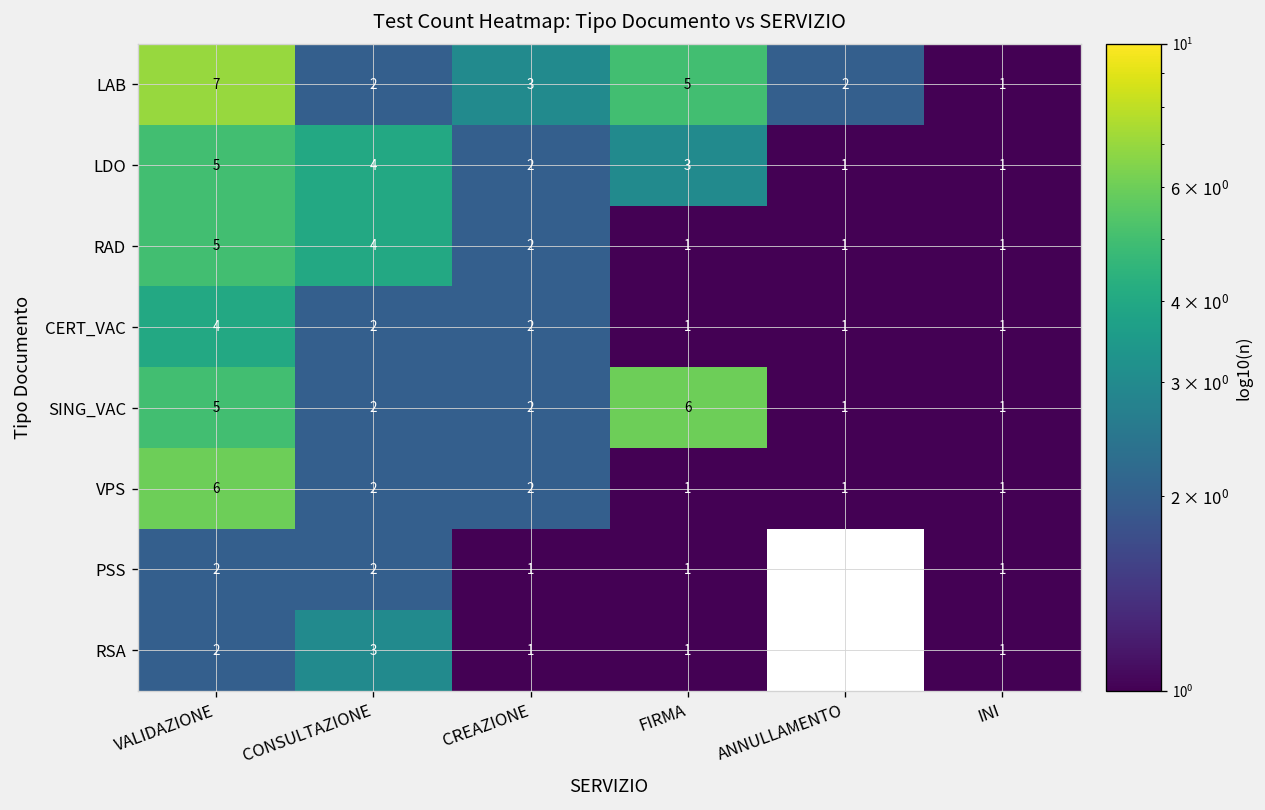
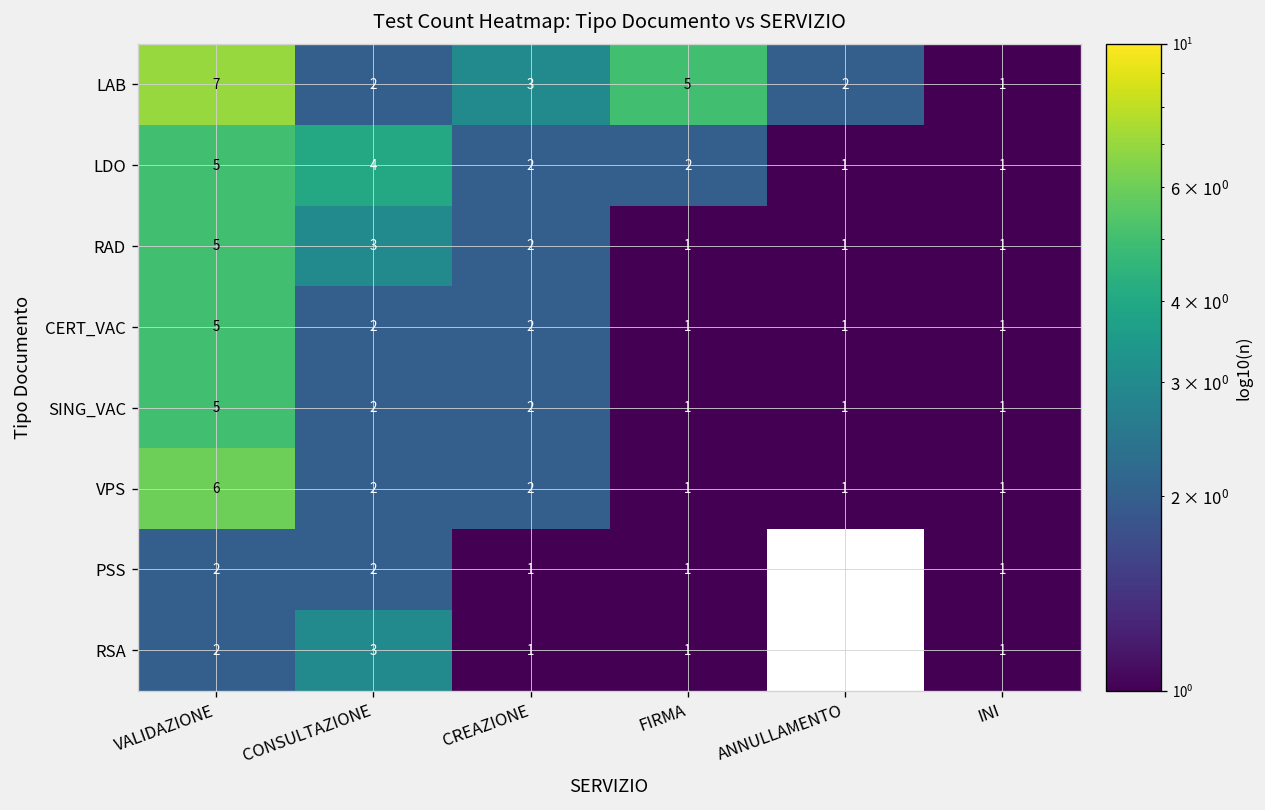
  {
    "LAB": {
      "VALIDAZIONE": 7,
      "CONSULTAZIONE": 2,
      "CREAZIONE": 3,
      "FIRMA": 5,
      "ANNULLAMENTO": 2,
      "INI": 1
    },
    "LDO": {
      "VALIDAZIONE": 5,
      "CONSULTAZIONE": 4,
      "CREAZIONE": 2,
-     "FIRMA": 3,
+     "FIRMA": 2,
      "ANNULLAMENTO": 1,
      "INI": 1
    },
    "RAD": {
      "VALIDAZIONE": 5,
-     "CONSULTAZIONE": 4,
+     "CONSULTAZIONE": 3,
      "CREAZIONE": 2,
      "FIRMA": 1,
      "ANNULLAMENTO": 1,
      "INI": 1
    },
    "CERT_VAC": {
-     "VALIDAZIONE": 4,
+     "VALIDAZIONE": 5,
      "CONSULTAZIONE": 2,
      "CREAZIONE": 2,
      "FIRMA": 1,
      "ANNULLAMENTO": 1,
      "INI": 1
    },
    "SING_VAC": {
      "VALIDAZIONE": 5,
      "CONSULTAZIONE": 2,
      "CREAZIONE": 2,
-     "FIRMA": 6,
+     "FIRMA": 1,
      "ANNULLAMENTO": 1,
      "INI": 1
    },
    "VPS": {
      "VALIDAZIONE": 6,
      "CONSULTAZIONE": 2,
      "CREAZIONE": 2,
      "FIRMA": 1,
      "ANNULLAMENTO": 1,
      "INI": 1
    },
    "PSS": {
      "VALIDAZIONE": 2,
      "CONSULTAZIONE": 2,
      "CREAZIONE": 1,
      "FIRMA": 1,
      "INI": 1
    },
    "RSA": {
      "VALIDAZIONE": 2,
      "CONSULTAZIONE": 3,
      "CREAZIONE": 1,
      "FIRMA": 1,
      "INI": 1
    }
  }
